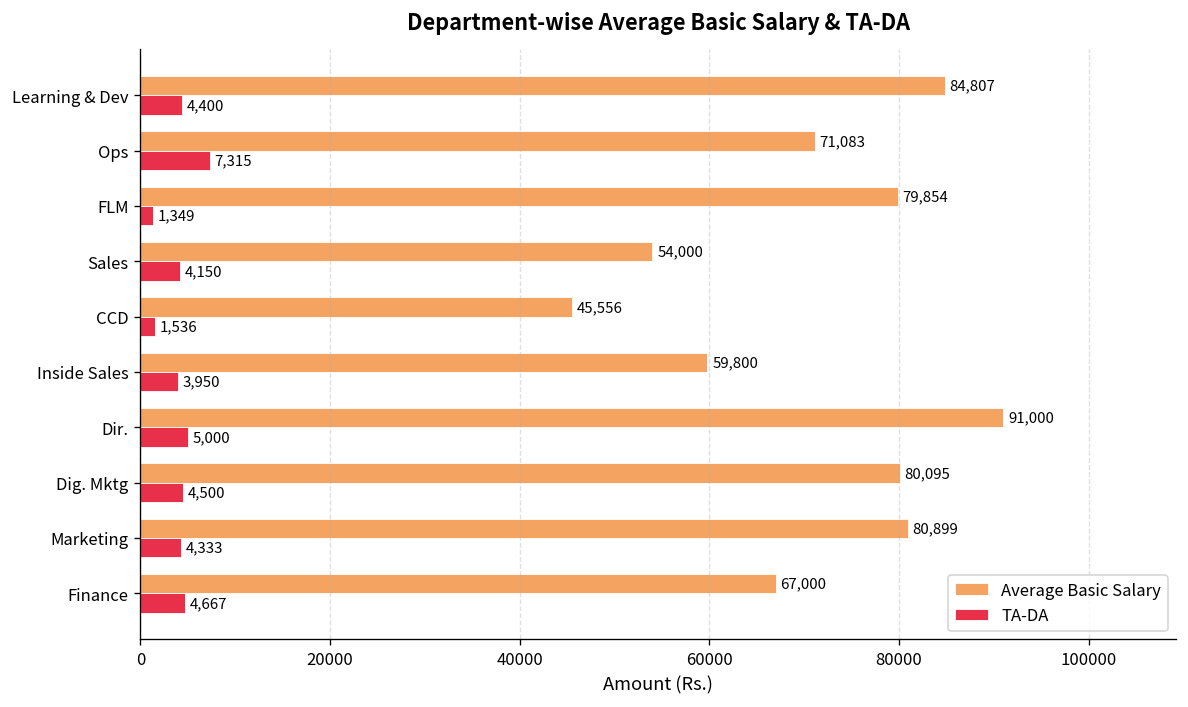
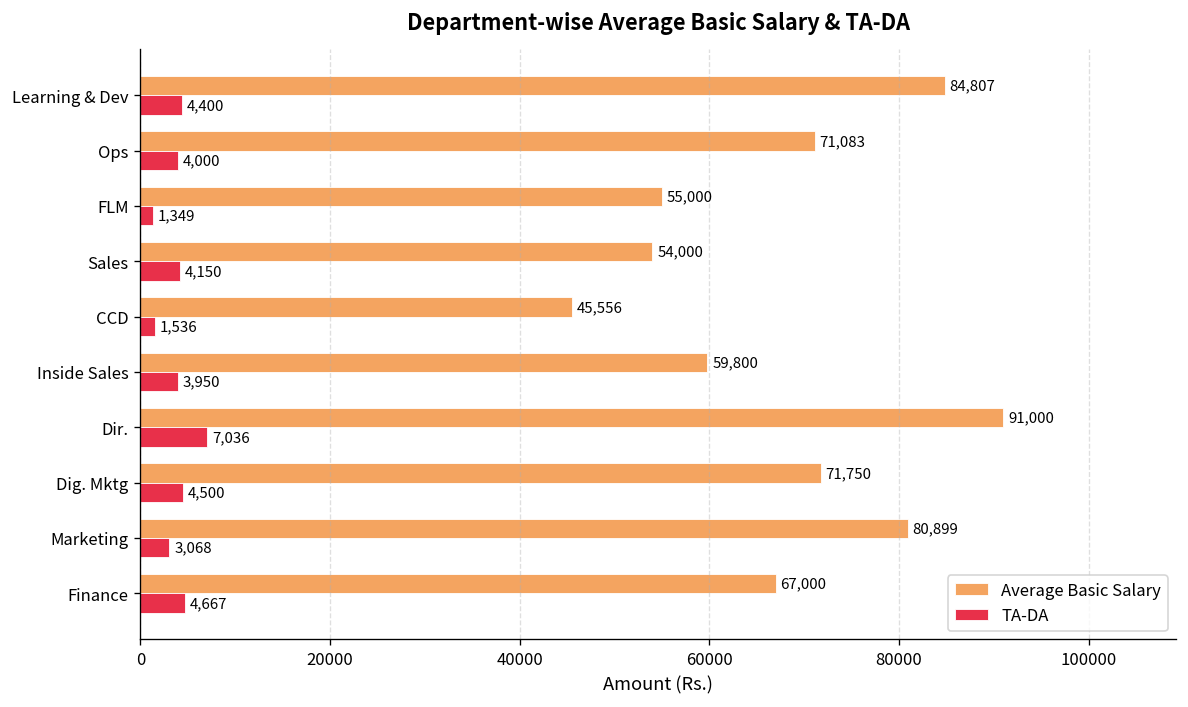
  {
    "Average Basic Salary": {
      "Learning & Dev": "84,807",
      "Ops": "71,083",
-     "FLM": "79,854",
+     "FLM": "55,000",
      "Sales": "54,000",
      "CCD": "45,556",
      "Inside Sales": "59,800",
      "Dir.": "91,000",
-     "Dig. Mktg": "80,095",
+     "Dig. Mktg": "71,750",
      "Marketing": "80,899",
      "Finance": "67,000"
    },
    "TA-DA": {
      "Learning & Dev": "4,400",
-     "Ops": "7,315",
+     "Ops": "4,000",
      "FLM": "1,349",
      "Sales": "4,150",
      "CCD": "1,536",
      "Inside Sales": "3,950",
-     "Dir.": "5,000",
+     "Dir.": "7,036",
      "Dig. Mktg": "4,500",
-     "Marketing": "4,333",
+     "Marketing": "3,068",
      "Finance": "4,667"
    }
  }
